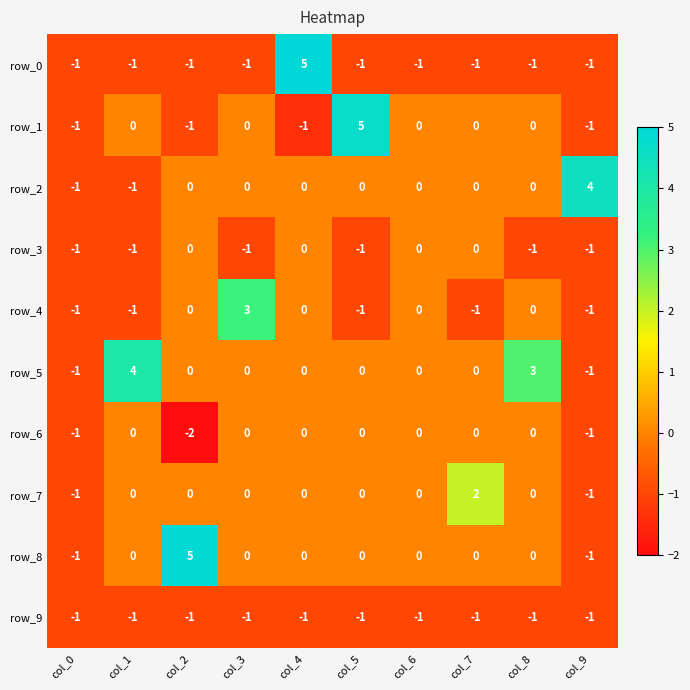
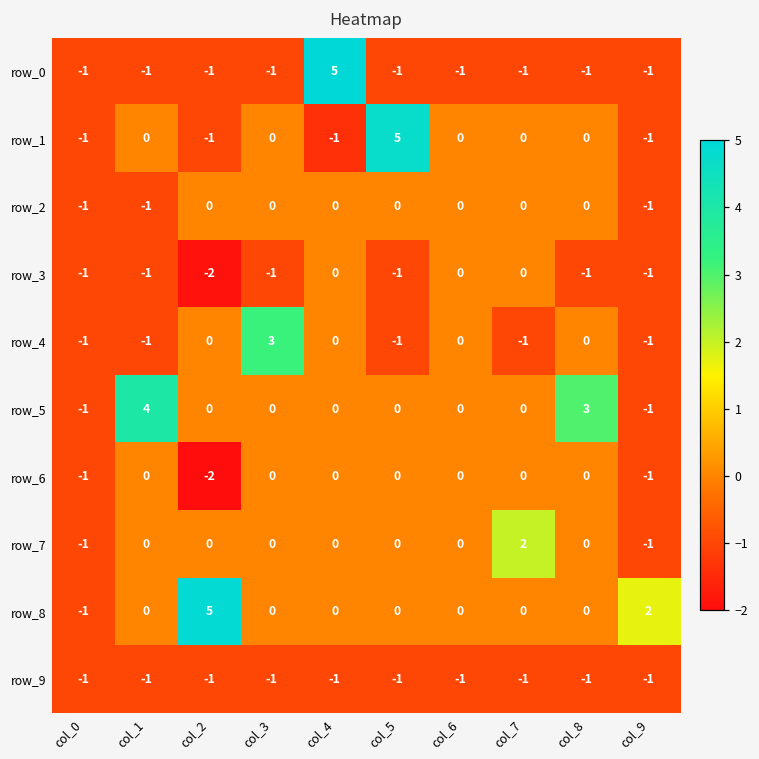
  {
    "row_0": {
      "col_0": -1,
      "col_1": -1,
      "col_2": -1,
      "col_3": -1,
      "col_4": 5,
      "col_5": -1,
      "col_6": -1,
      "col_7": -1,
      "col_8": -1,
      "col_9": -1
    },
    "row_1": {
      "col_0": -1,
      "col_1": 0,
      "col_2": -1,
      "col_3": 0,
      "col_4": -1,
      "col_5": 5,
      "col_6": 0,
      "col_7": 0,
      "col_8": 0,
      "col_9": -1
    },
    "row_2": {
      "col_0": -1,
      "col_1": -1,
      "col_2": 0,
      "col_3": 0,
      "col_4": 0,
      "col_5": 0,
      "col_6": 0,
      "col_7": 0,
      "col_8": 0,
-     "col_9": 4
+     "col_9": -1
    },
    "row_3": {
      "col_0": -1,
      "col_1": -1,
-     "col_2": 0,
+     "col_2": -2,
      "col_3": -1,
      "col_4": 0,
      "col_5": -1,
      "col_6": 0,
      "col_7": 0,
      "col_8": -1,
      "col_9": -1
    },
    "row_4": {
      "col_0": -1,
      "col_1": -1,
      "col_2": 0,
      "col_3": 3,
      "col_4": 0,
      "col_5": -1,
      "col_6": 0,
      "col_7": -1,
      "col_8": 0,
      "col_9": -1
    },
    "row_5": {
      "col_0": -1,
      "col_1": 4,
      "col_2": 0,
      "col_3": 0,
      "col_4": 0,
      "col_5": 0,
      "col_6": 0,
      "col_7": 0,
      "col_8": 3,
      "col_9": -1
    },
    "row_6": {
      "col_0": -1,
      "col_1": 0,
      "col_2": -2,
      "col_3": 0,
      "col_4": 0,
      "col_5": 0,
      "col_6": 0,
      "col_7": 0,
      "col_8": 0,
      "col_9": -1
    },
    "row_7": {
      "col_0": -1,
      "col_1": 0,
      "col_2": 0,
      "col_3": 0,
      "col_4": 0,
      "col_5": 0,
      "col_6": 0,
      "col_7": 2,
      "col_8": 0,
      "col_9": -1
    },
    "row_8": {
      "col_0": -1,
      "col_1": 0,
      "col_2": 5,
      "col_3": 0,
      "col_4": 0,
      "col_5": 0,
      "col_6": 0,
      "col_7": 0,
      "col_8": 0,
-     "col_9": -1
+     "col_9": 2
    },
    "row_9": {
      "col_0": -1,
      "col_1": -1,
      "col_2": -1,
      "col_3": -1,
      "col_4": -1,
      "col_5": -1,
      "col_6": -1,
      "col_7": -1,
      "col_8": -1,
      "col_9": -1
    }
  }
